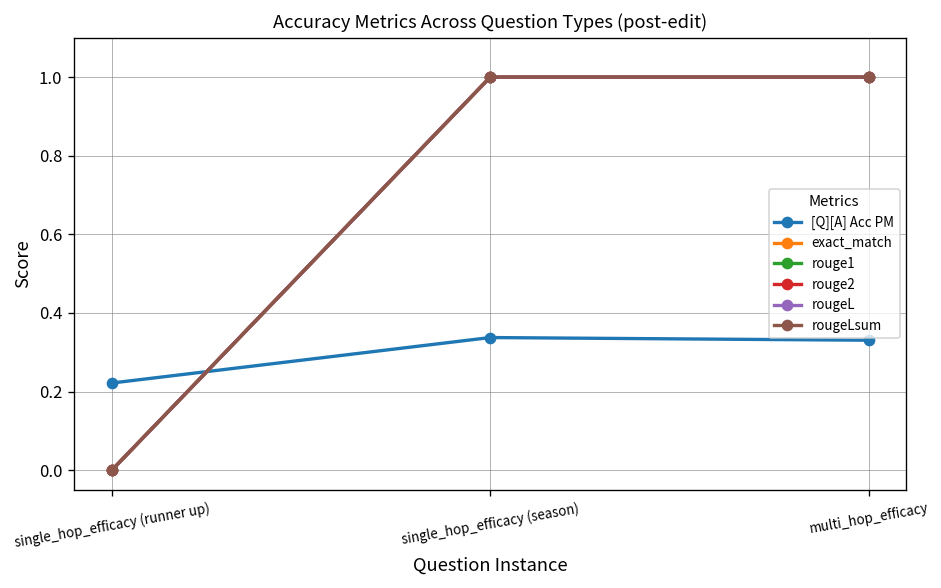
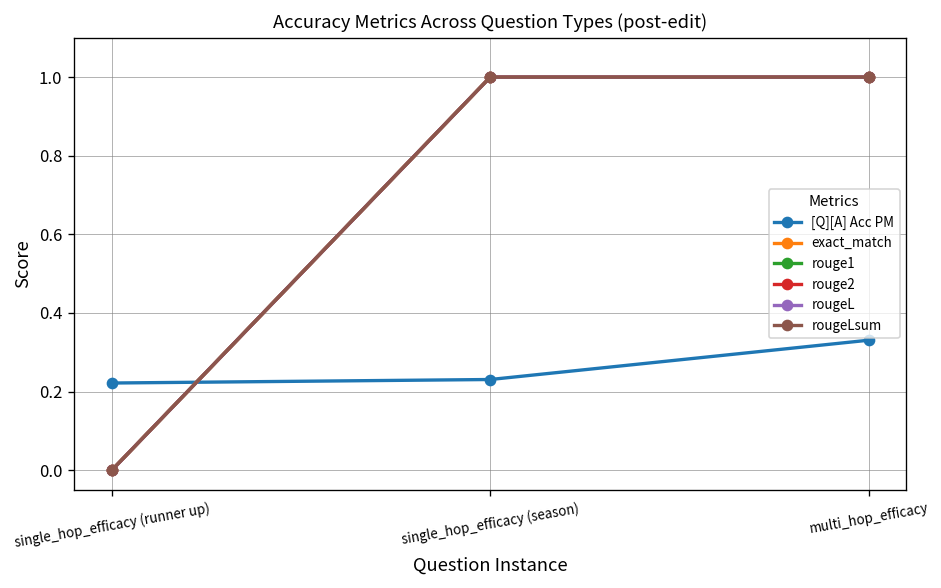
  {
    "[Q][A] Acc PM": {
      "single_hop_efficacy (runner up)": 0.22,
-     "single_hop_efficacy (season)": 0.34,
+     "single_hop_efficacy (season)": 0.23,
      "multi_hop_efficacy": 0.33
    },
    "rougeLsum": {
      "single_hop_efficacy (runner up)": 0.00,
      "single_hop_efficacy (season)": 1.00,
      "multi_hop_efficacy": 1.00
    }
  }
